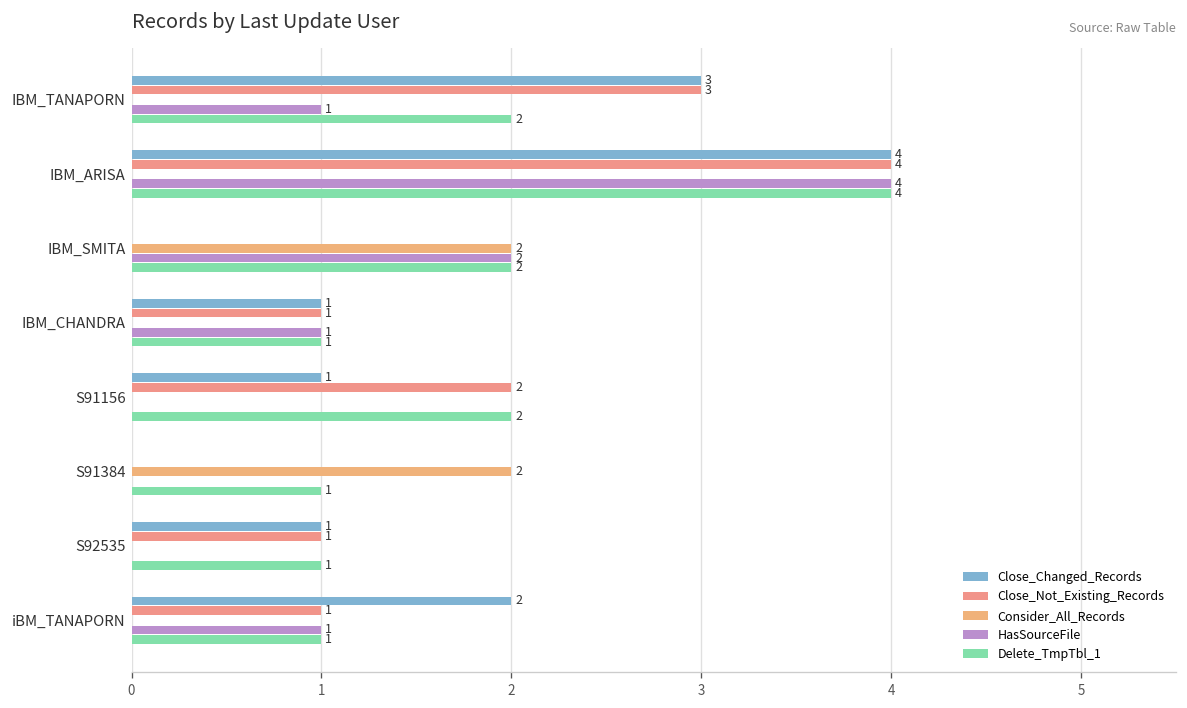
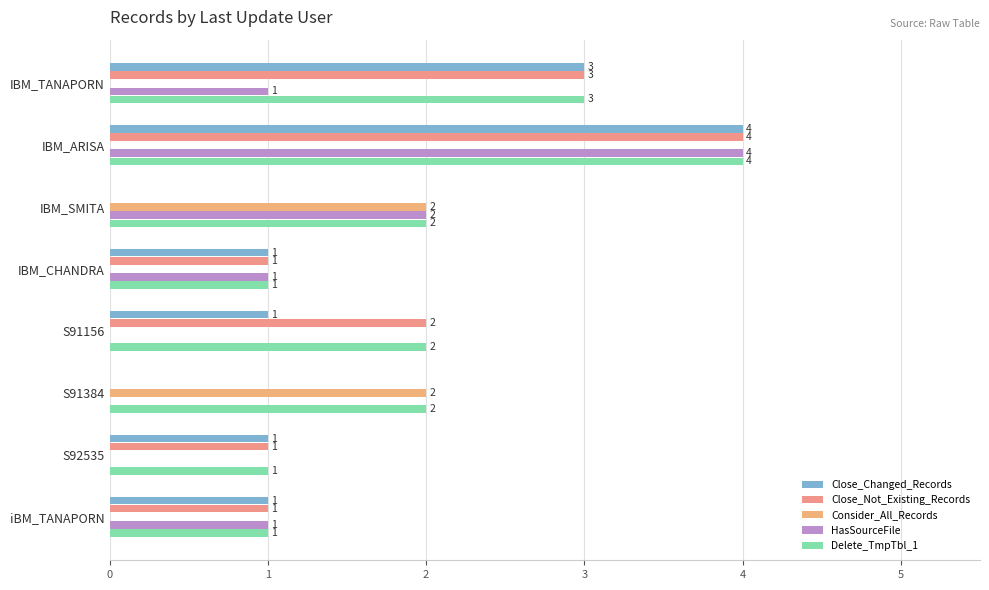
  {
    "Close_Changed_Records": {
      "S91156": 1,
-     "iBM_TANAPORN": 2
+     "iBM_TANAPORN": 1
    },
    "HasSourceFile": {
      "IBM_TANAPORN": 1
    },
    "Delete_TmpTbl_1": {
-     "IBM_TANAPORN": 2,
+     "IBM_TANAPORN": 3,
      "S91156": 2,
-     "S91384": 1,
+     "S91384": 2,
      "S92535": 1
    }
  }
